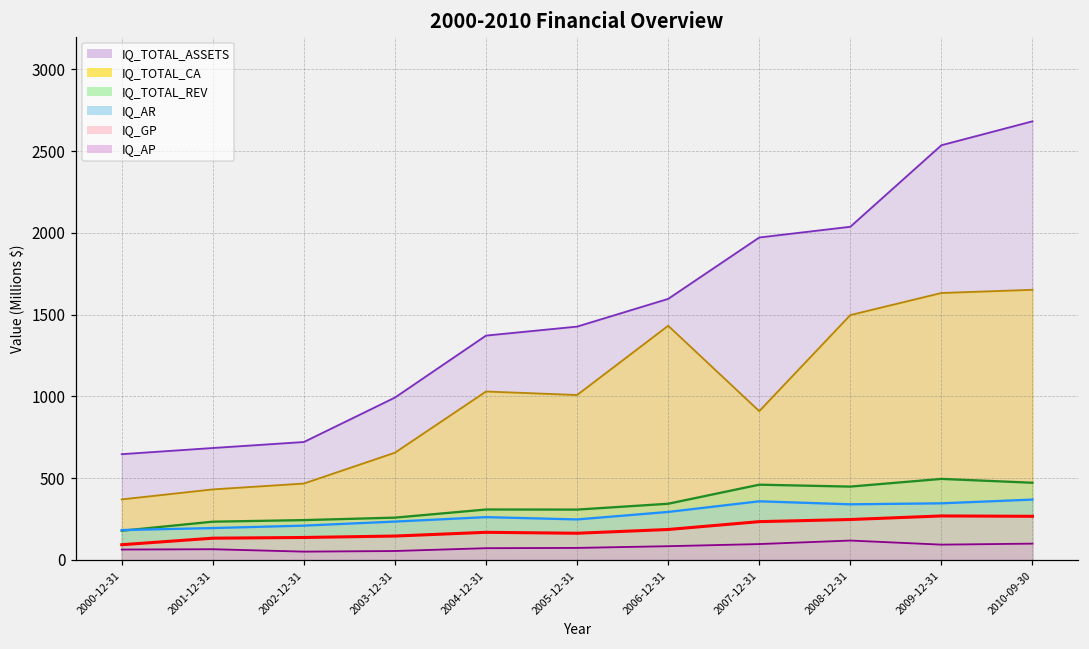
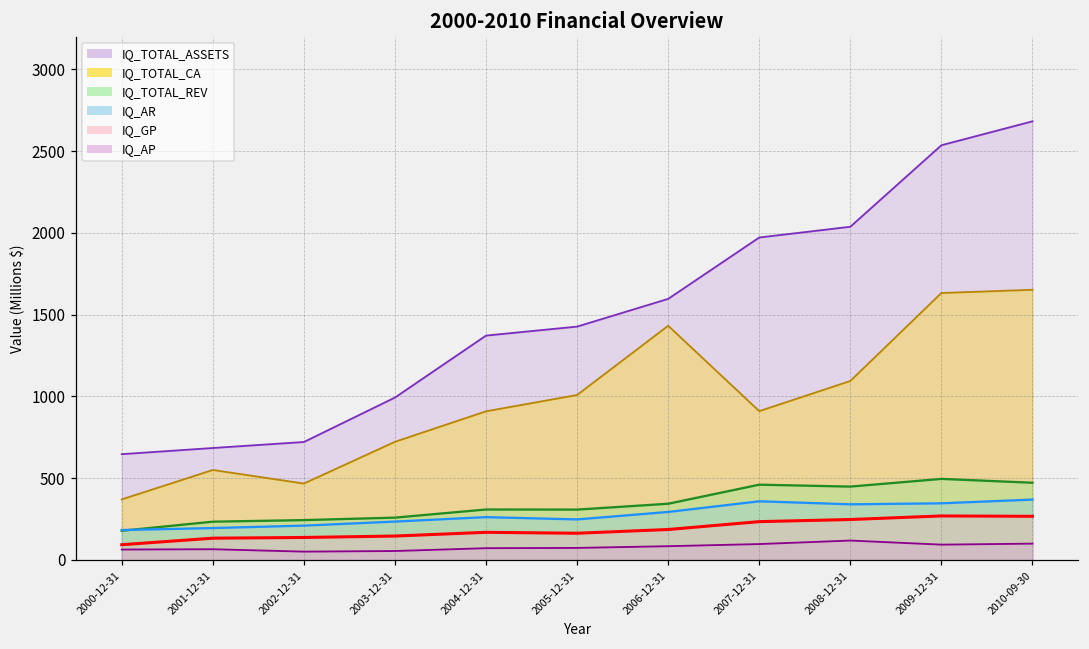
  {
    "IQ_TOTAL_CA": {
      "2000-12-31": 370,
-     "2001-12-31": 430,
+     "2001-12-31": 550,
      "2002-12-31": 470,
-     "2003-12-31": 660,
-     "2004-12-31": 1030,
+     "2003-12-31": 720,
+     "2004-12-31": 910,
      "2005-12-31": 1010,
      "2006-12-31": 1430,
      "2007-12-31": 910,
-     "2008-12-31": 1500,
+     "2008-12-31": 1090,
      "2009-12-31": 1630,
      "2010-09-30": 1650
    }
  }
